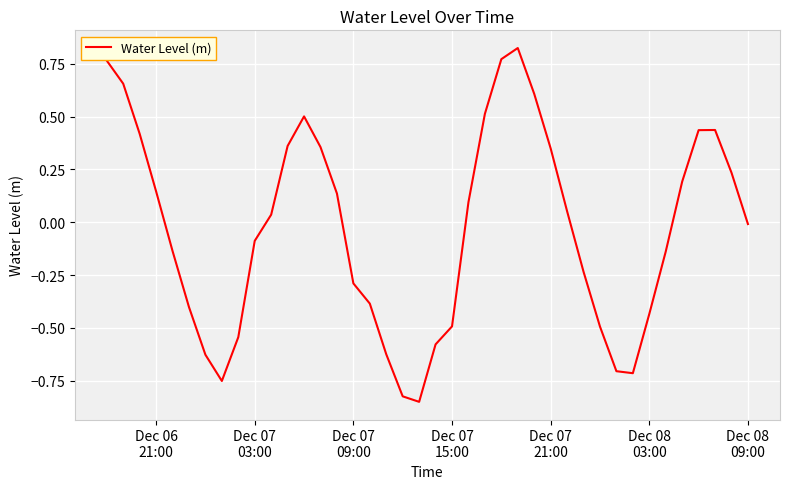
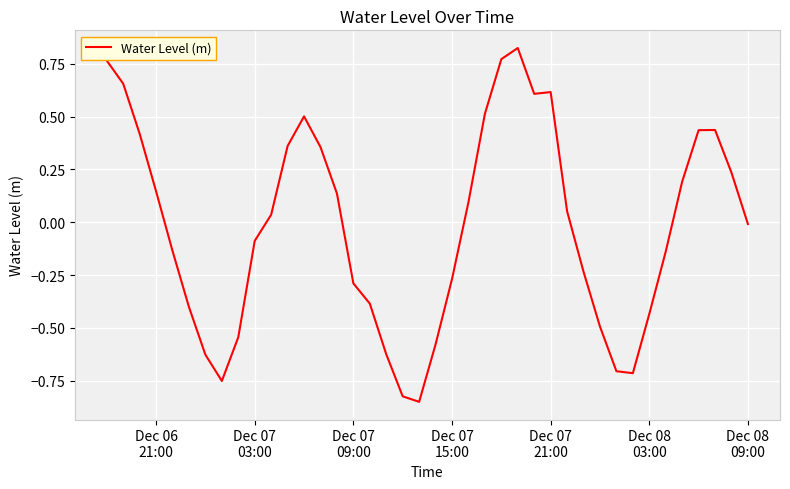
  {
    "Dec 06 21:00": 0.15,
    "Dec 07 03:00": -0.09,
    "Dec 07 09:00": -0.29,
-   "Dec 07 15:00": -0.49,
-   "Dec 07 21:00": 0.35,
+   "Dec 07 15:00": -0.27,
+   "Dec 07 21:00": 0.62,
    "Dec 08 03:00": -0.43,
    "Dec 08 09:00": -0.01
  }
